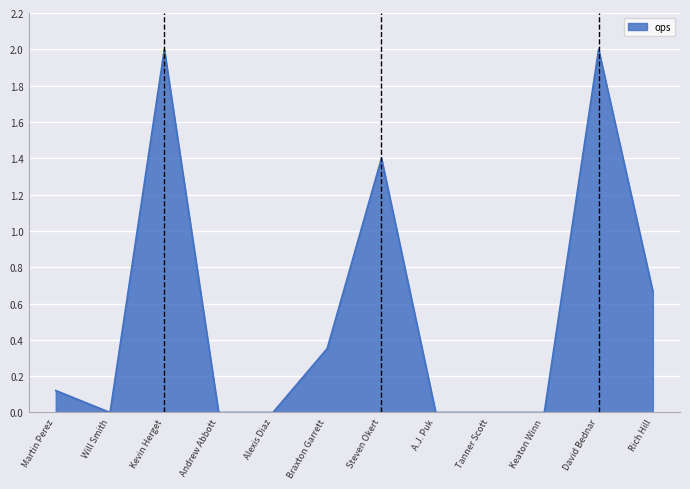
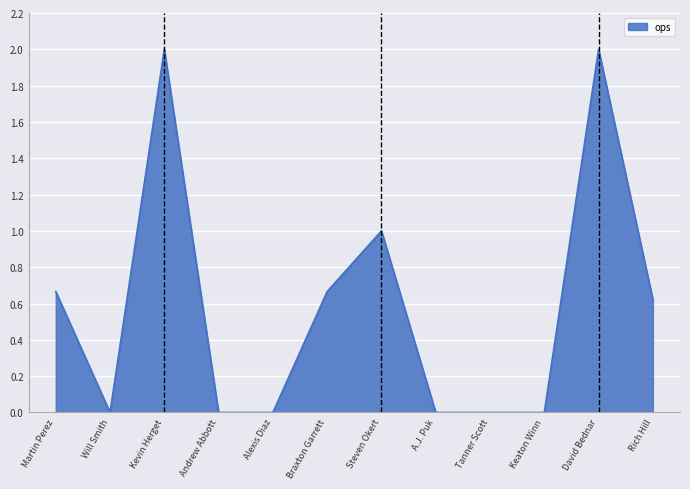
  {
-   "Martin Perez": 0.12,
+   "Martin Perez": 0.67,
    "Will Smith": 0.00,
    "Kevin Herget": 2.00,
    "Andrew Abbott": 0.00,
    "Alexis Diaz": 0.00,
-   "Braxton Garrett": 0.35,
-   "Steven Okert": 1.4,
+   "Braxton Garrett": 0.67,
+   "Steven Okert": 1.0,
    "A.J. Puk": 0.00,
    "Tanner Scott": 0.00,
    "Keaton Winn": 0.00,
    "David Bednar": 2.00,
-   "Rich Hill": 0.67
+   "Rich Hill": 0.62
  }
